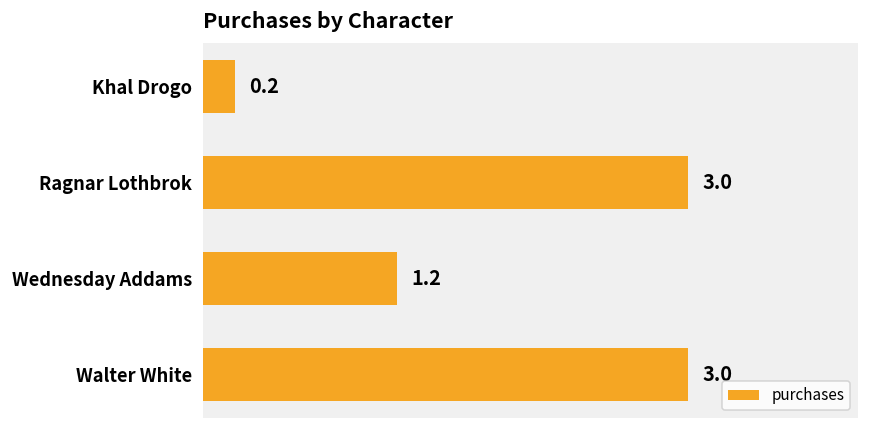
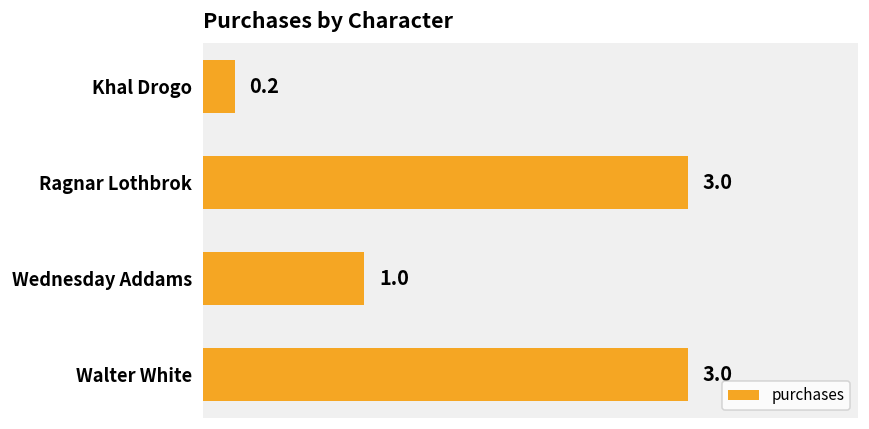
  {
    "Khal Drogo": 0.2,
    "Ragnar Lothbrok": 3.0,
-   "Wednesday Addams": 1.2
+   "Wednesday Addams": 1.0
  }
